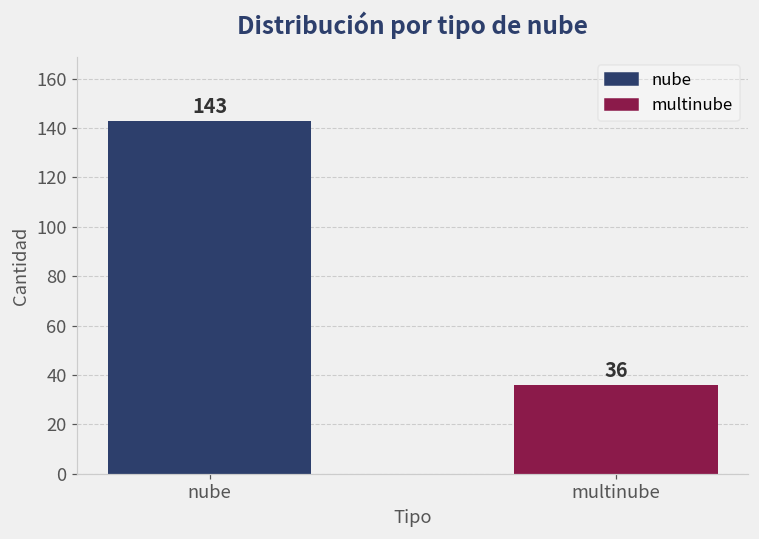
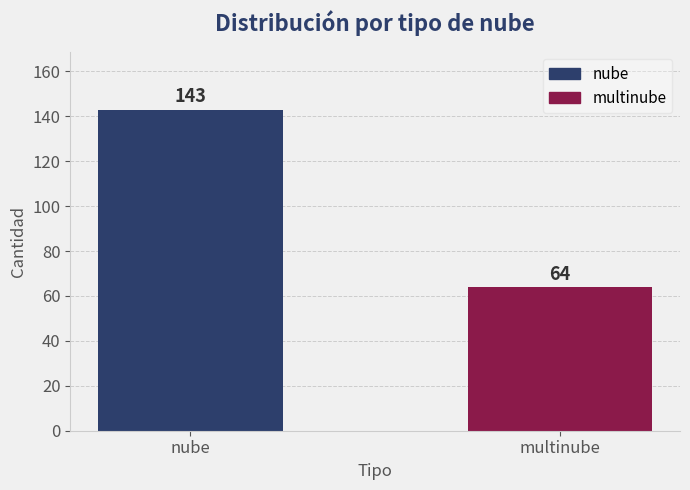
  {
    "nube": 143,
-   "multinube": 36
+   "multinube": 64
  }
